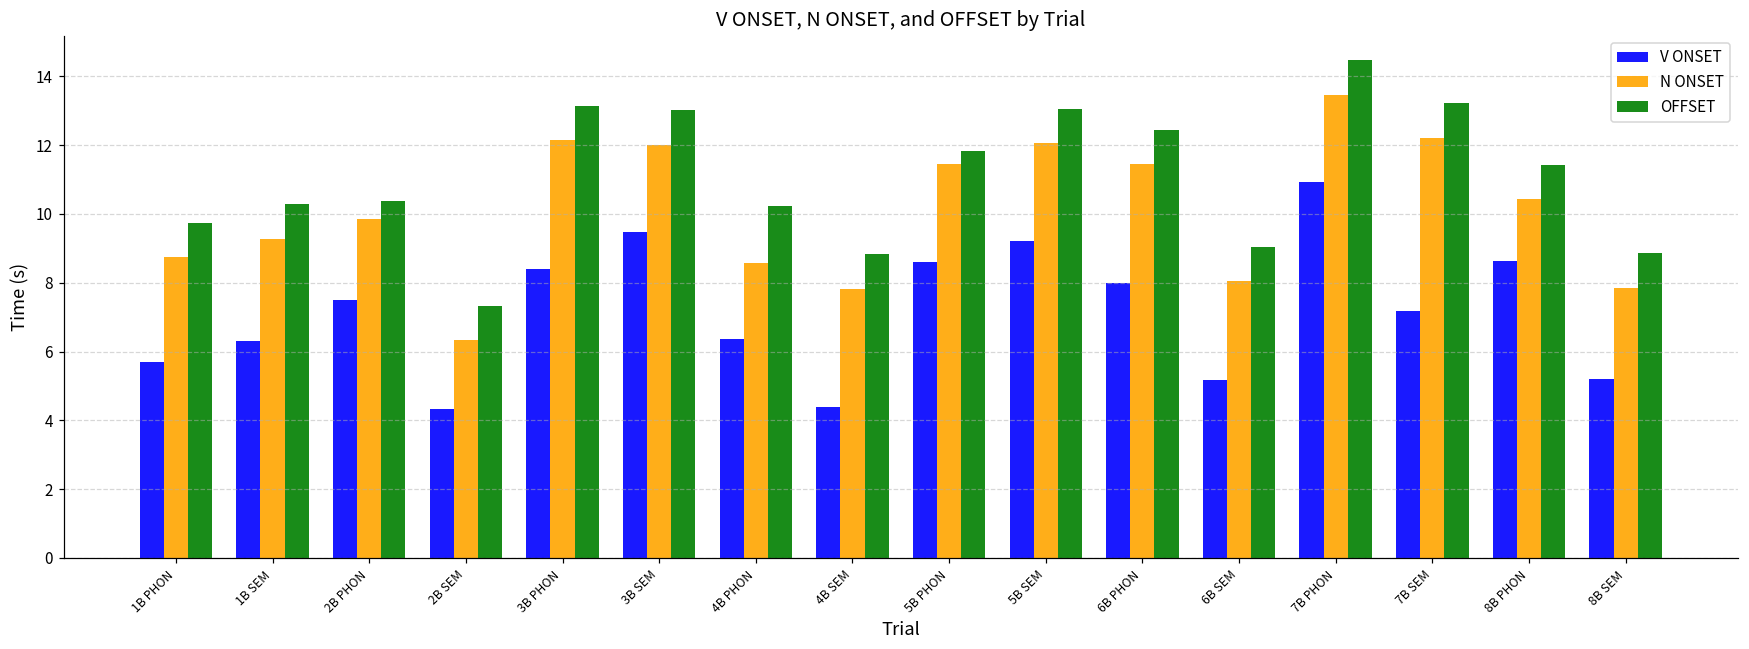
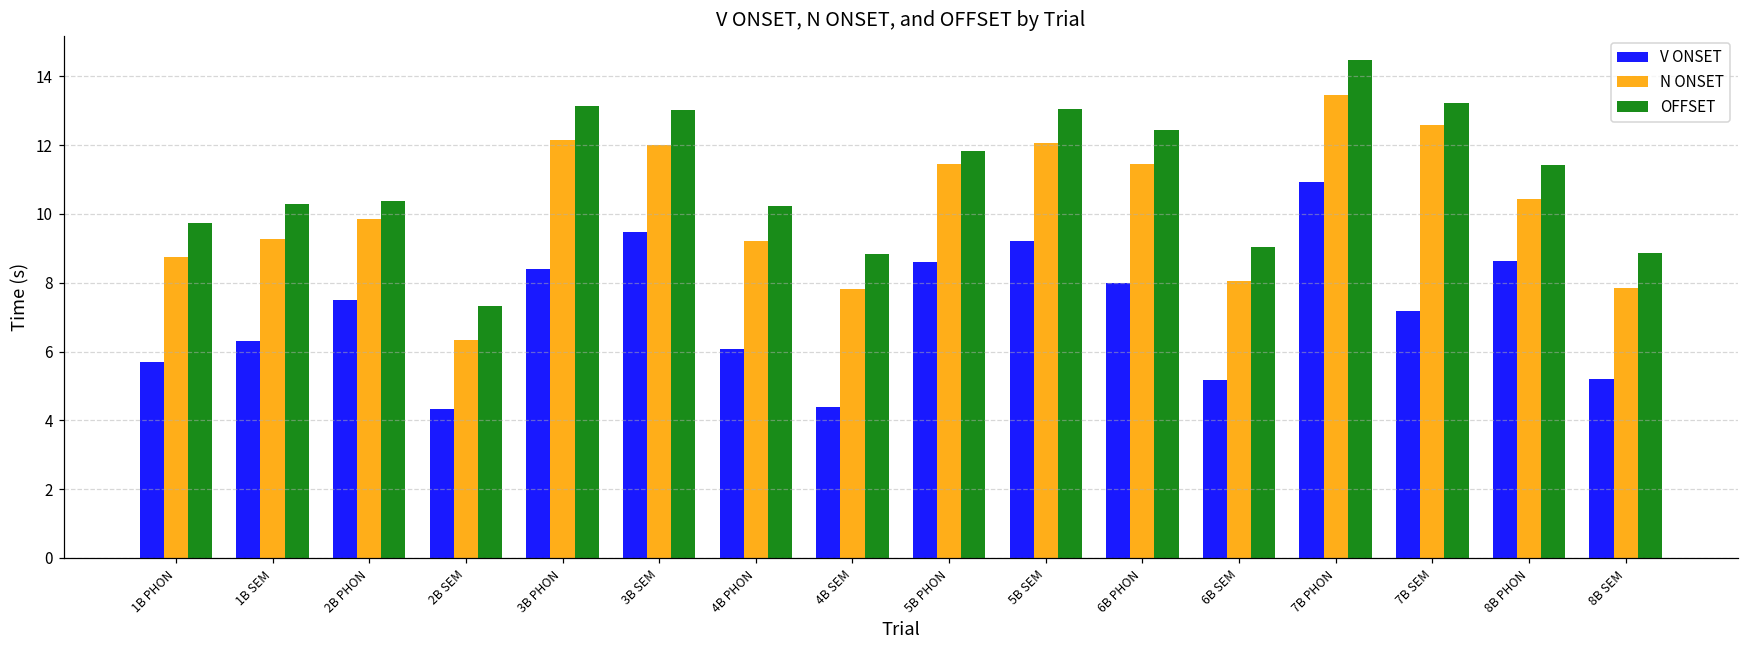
  {
    "V ONSET": {
      "1B PHON": 5.7,
      "1B SEM": 6.3,
      "2B PHON": 7.5,
      "2B SEM": 4.3,
      "3B PHON": 8.4,
      "3B SEM": 9.5,
-     "4B PHON": 6.4,
+     "4B PHON": 6.1,
      "4B SEM": 4.4,
      "5B PHON": 8.6,
      "5B SEM": 9.2,
      "6B PHON": 8.0,
      "6B SEM": 5.2,
      "7B PHON": 10.9,
      "7B SEM": 7.2,
      "8B PHON": 8.6,
      "8B SEM": 5.2
    },
    "N ONSET": {
      "1B PHON": 8.7,
      "1B SEM": 9.3,
      "2B PHON": 9.9,
      "2B SEM": 6.3,
      "3B PHON": 12.2,
      "3B SEM": 12.0,
-     "4B PHON": 8.6,
+     "4B PHON": 9.2,
      "4B SEM": 7.8,
      "5B PHON": 11.5,
      "5B SEM": 12.1,
      "6B PHON": 11.4,
      "6B SEM": 8.0,
      "7B PHON": 13.5,
-     "7B SEM": 12.2,
+     "7B SEM": 12.6,
      "8B PHON": 10.4,
      "8B SEM": 7.9
    },
    "OFFSET": {
      "1B PHON": 9.7,
      "1B SEM": 10.3,
      "2B PHON": 10.4,
      "2B SEM": 7.3,
      "3B PHON": 13.2,
      "3B SEM": 13.0,
      "4B PHON": 10.2,
      "4B SEM": 8.8,
      "5B PHON": 11.8,
      "5B SEM": 13.1,
      "6B PHON": 12.4,
      "6B SEM": 9.0,
      "7B PHON": 14.5,
      "7B SEM": 13.2,
      "8B PHON": 11.4,
      "8B SEM": 8.9
    }
  }
